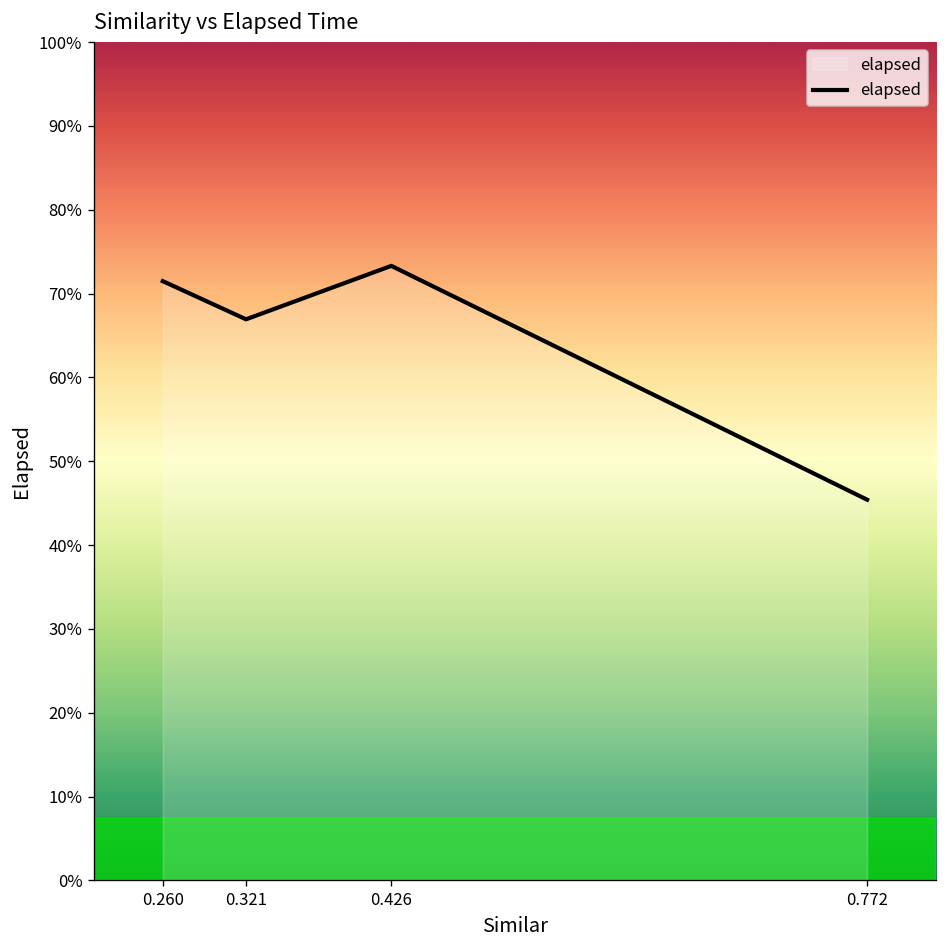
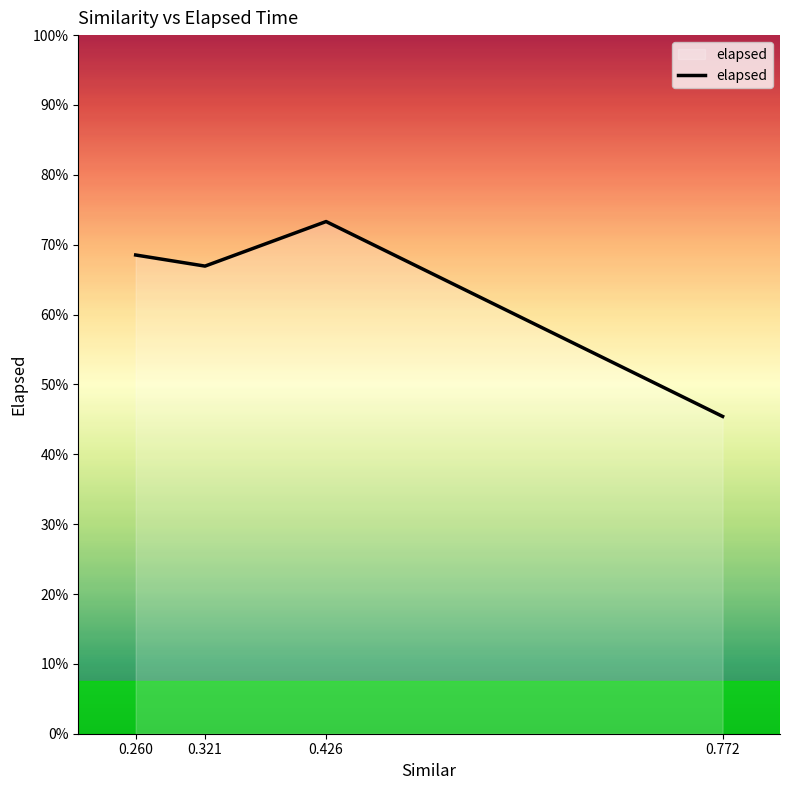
  {
-   "0.260": "71%",
+   "0.260": "69%",
    "0.321": "67%",
    "0.426": "73%",
    "0.772": "45%"
  }
